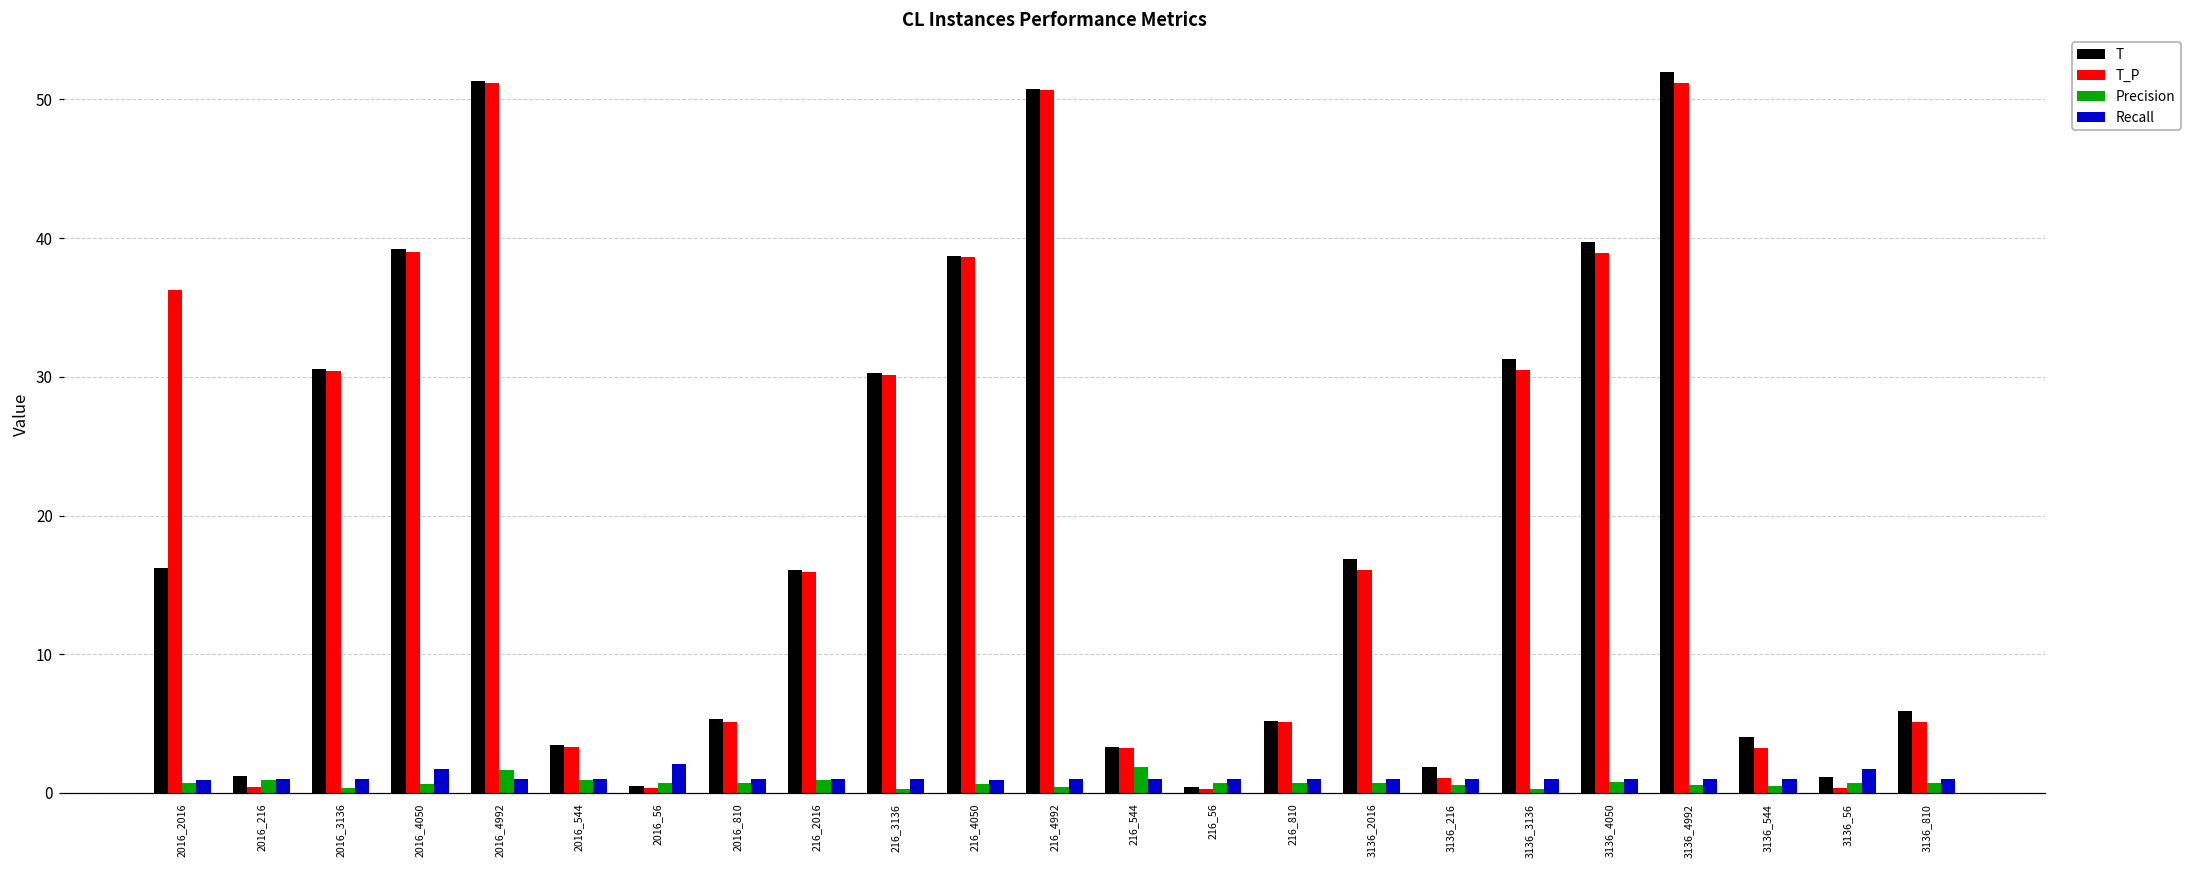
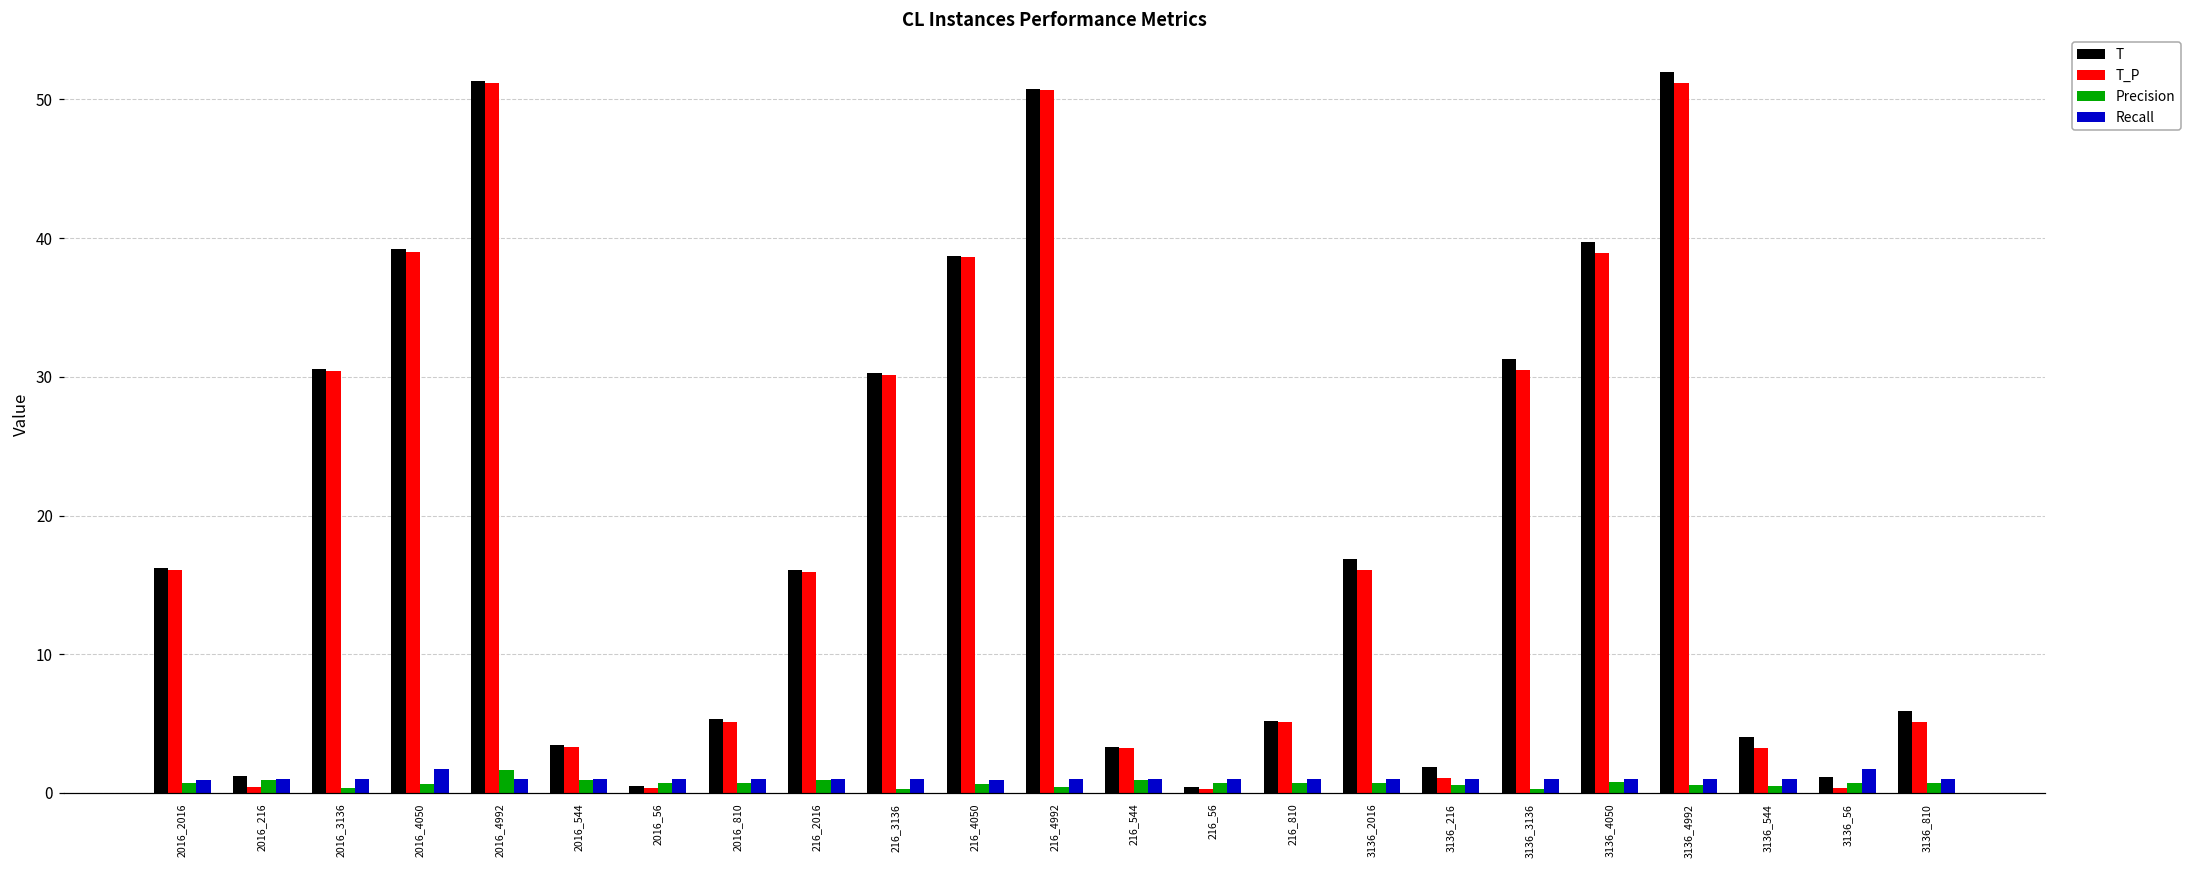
  {
    "T": {
      "2016_2016": 16.2,
      "2016_216": 1.2,
      "2016_3136": 30.6,
      "2016_4050": 39.2,
      "2016_4992": 51.4,
      "2016_544": 3.5,
      "2016_56": 0.5,
      "2016_810": 5.3,
      "216_2016": 16.1,
      "216_3136": 30.2,
      "216_4050": 38.7,
      "216_4992": 50.8,
      "216_544": 3.3,
      "216_56": 0.4,
      "216_810": 5.2,
      "3136_2016": 16.9,
      "3136_216": 1.9,
      "3136_3136": 31.3,
      "3136_4050": 39.7,
      "3136_4992": 52.0,
      "3136_544": 4.1,
      "3136_56": 1.1,
      "3136_810": 5.9
    },
    "T_P": {
-     "2016_2016": 36.3,
+     "2016_2016": 16.1,
      "2016_216": 0.4,
      "2016_3136": 30.4,
      "2016_4050": 39.0,
      "2016_4992": 51.2,
      "2016_544": 3.3,
      "2016_56": 0.3,
      "2016_810": 5.2,
      "216_2016": 16.0,
      "216_3136": 30.2,
      "216_4050": 38.6,
      "216_4992": 50.7,
      "216_544": 3.2,
      "216_56": 0.3,
      "216_810": 5.1,
      "3136_2016": 16.1,
      "3136_216": 1.1,
      "3136_3136": 30.5,
      "3136_4050": 38.9,
      "3136_4992": 51.2,
      "3136_544": 3.3,
      "3136_56": 0.3,
      "3136_810": 5.2
    },
    "Precision": {
      "2016_2016": 0.7,
      "2016_216": 0.9,
      "2016_3136": 0.4,
      "2016_4050": 0.7,
      "2016_4992": 1.7,
      "2016_544": 0.9,
      "2016_56": 0.7,
      "2016_810": 0.7,
      "216_2016": 0.9,
      "216_3136": 0.3,
      "216_4050": 0.6,
      "216_4992": 0.4,
-     "216_544": 1.9,
+     "216_544": 0.9,
      "216_56": 0.7,
      "216_810": 0.7,
      "3136_2016": 0.7,
      "3136_216": 0.5,
      "3136_3136": 0.3,
      "3136_4050": 0.8,
      "3136_4992": 0.6,
      "3136_544": 0.5,
      "3136_56": 0.7,
      "3136_810": 0.7
    },
    "Recall": {
      "2016_2016": 1.0,
      "2016_216": 1.0,
      "2016_3136": 1.0,
      "2016_4050": 1.8,
      "2016_4992": 1.0,
      "2016_544": 1.0,
-     "2016_56": 2.1,
+     "2016_56": 1.0,
      "2016_810": 1.0,
      "216_2016": 1.0,
      "216_3136": 1.0,
      "216_4050": 1.0,
      "216_4992": 1.0,
      "216_544": 1.0,
      "216_56": 1.0,
      "216_810": 1.0,
      "3136_2016": 1.0,
      "3136_216": 1.0,
      "3136_3136": 1.0,
      "3136_4050": 1.0,
      "3136_4992": 1.0,
      "3136_544": 1.0,
      "3136_56": 1.7,
      "3136_810": 1.0
    }
  }
